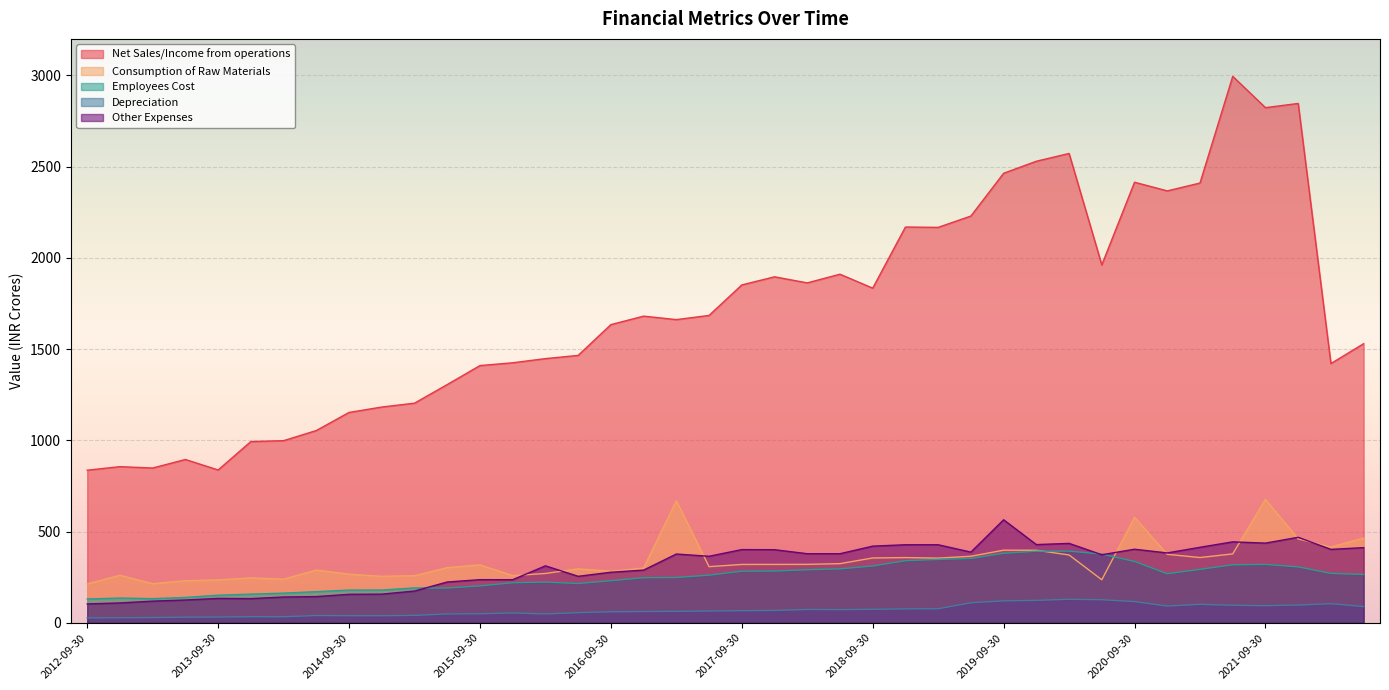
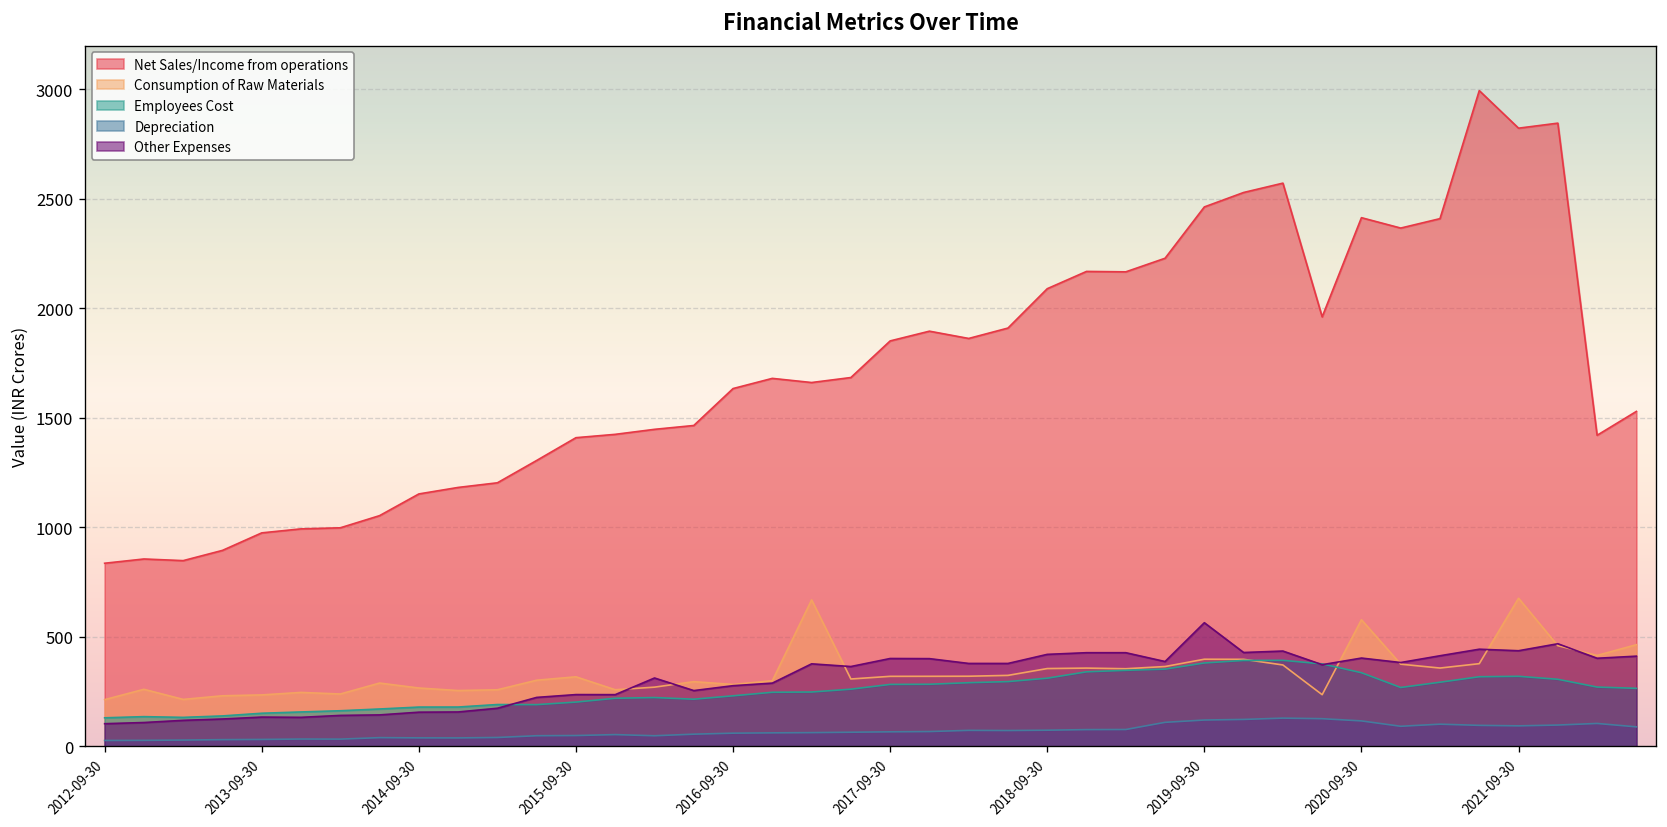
  {
    "Net Sales/Income from operations": {
      "2012-09-30": 840,
-     "2013-09-30": 840,
+     "2013-09-30": 980,
      "2014-09-30": 1150,
      "2015-09-30": 1410,
      "2016-09-30": 1630,
      "2017-09-30": 1850,
-     "2018-09-30": 1830,
+     "2018-09-30": 2090,
      "2019-09-30": 2460,
      "2020-09-30": 2410,
      "2021-09-30": 2820
    },
    "Consumption of Raw Materials": {
      "2012-09-30": 210,
      "2013-09-30": 240,
      "2014-09-30": 270,
      "2015-09-30": 320,
      "2017-09-30": 320,
      "2018-09-30": 360,
      "2019-09-30": 400,
      "2020-09-30": 580,
      "2021-09-30": 680
    },
    "Other Expenses": {
      "2012-09-30": 100,
      "2013-09-30": 130,
      "2014-09-30": 160,
      "2015-09-30": 240,
      "2017-09-30": 400,
      "2018-09-30": 420,
      "2019-09-30": 560,
      "2020-09-30": 400,
      "2021-09-30": 440
    }
  }
